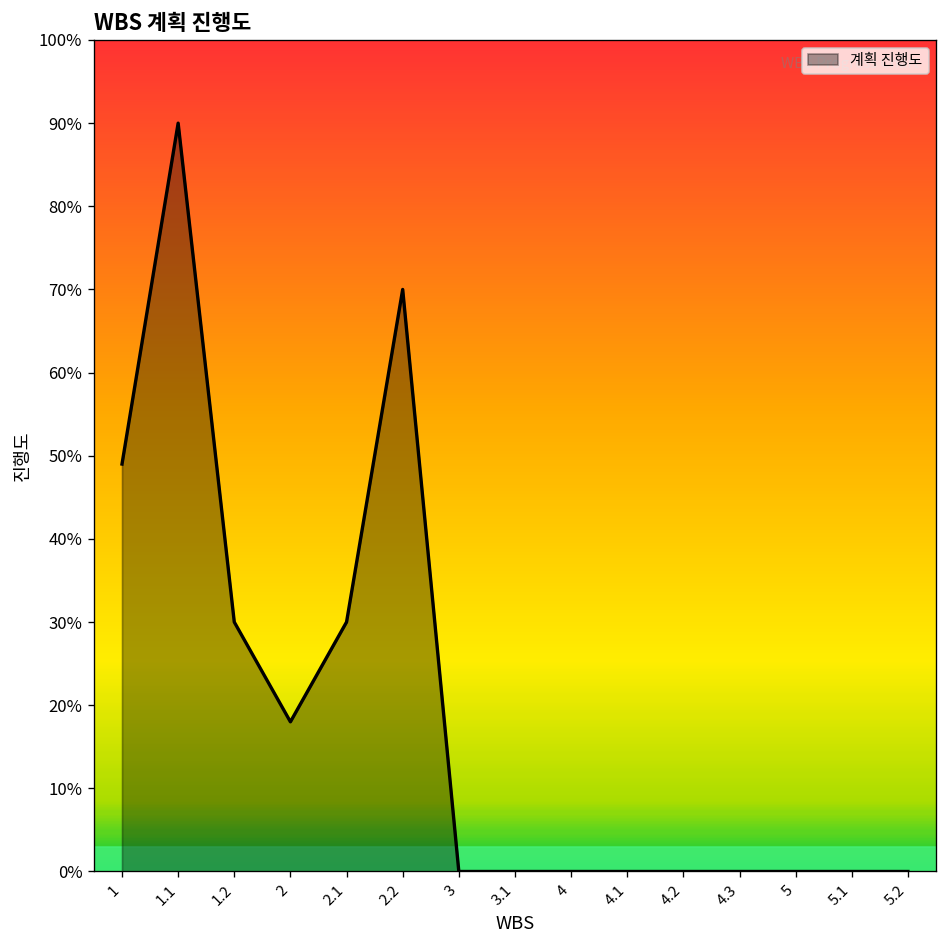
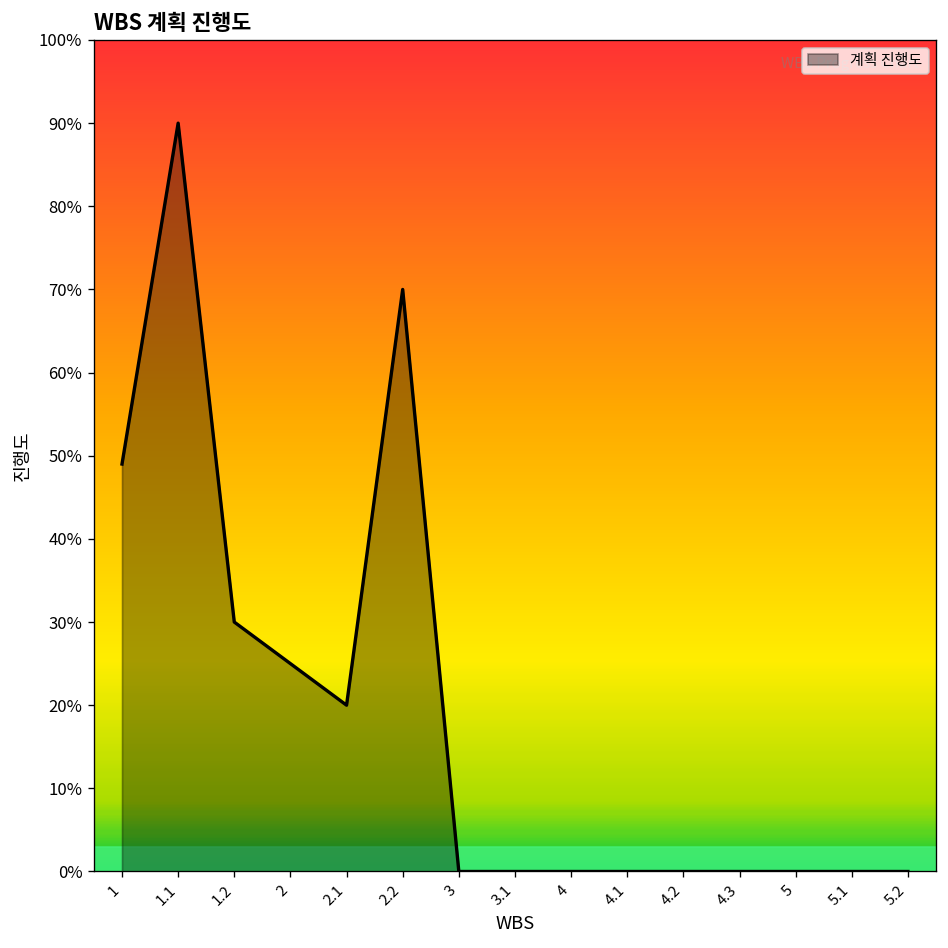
  {
    "1": "49%",
    "1.1": "90%",
    "1.2": "30%",
-   "2": "18%",
-   "2.1": "30%",
+   "2": "25%",
+   "2.1": "20%",
    "2.2": "70%"
  }
